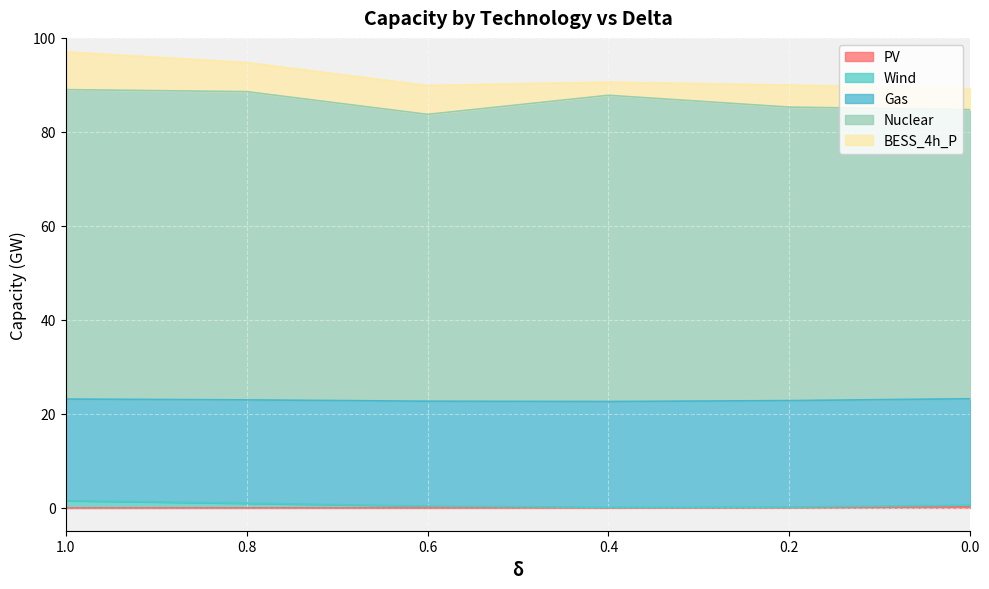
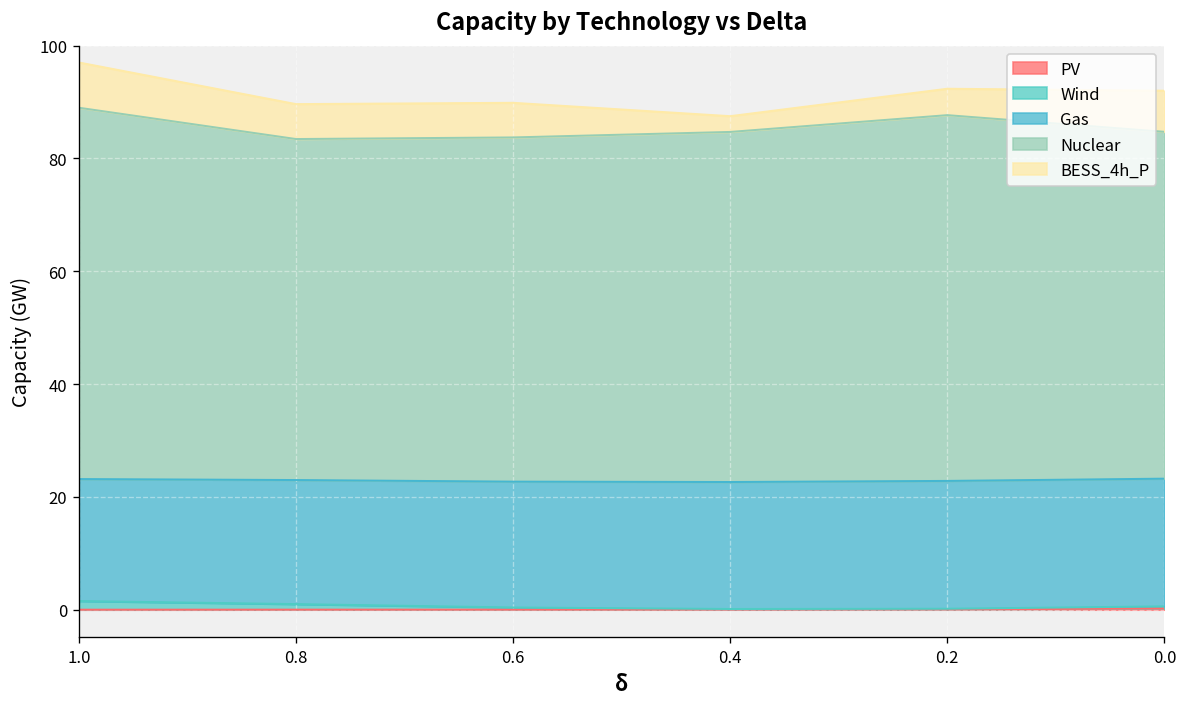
  {
    "PV": {
      "1.0": 0,
      "0.8": 0
    },
    "Nuclear": {
      "1.0": 66,
-     "0.8": 66,
+     "0.8": 60,
      "0.6": 61,
-     "0.4": 65,
-     "0.2": 62,
+     "0.4": 62,
+     "0.2": 65,
      "0.0": 61
    },
    "BESS_4h_P": {
      "1.0": 8,
      "0.8": 6,
      "0.6": 6,
      "0.4": 3,
      "0.2": 5,
-     "0.0": 4
+     "0.0": 7
    }
  }
